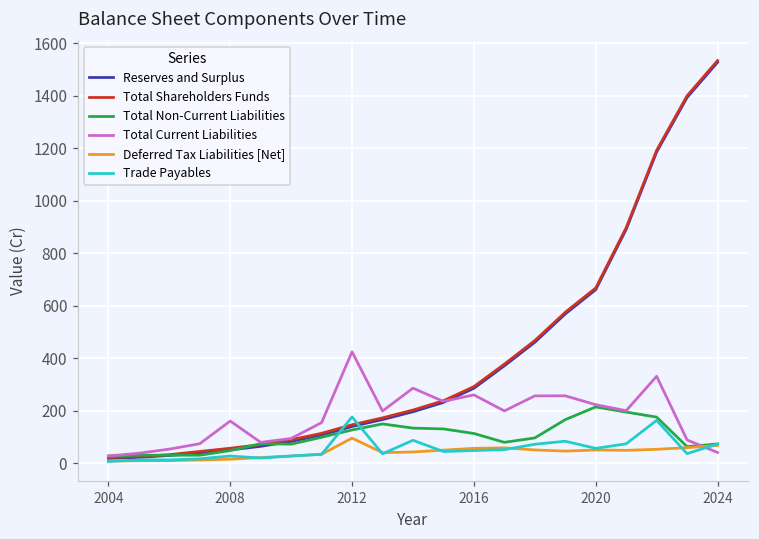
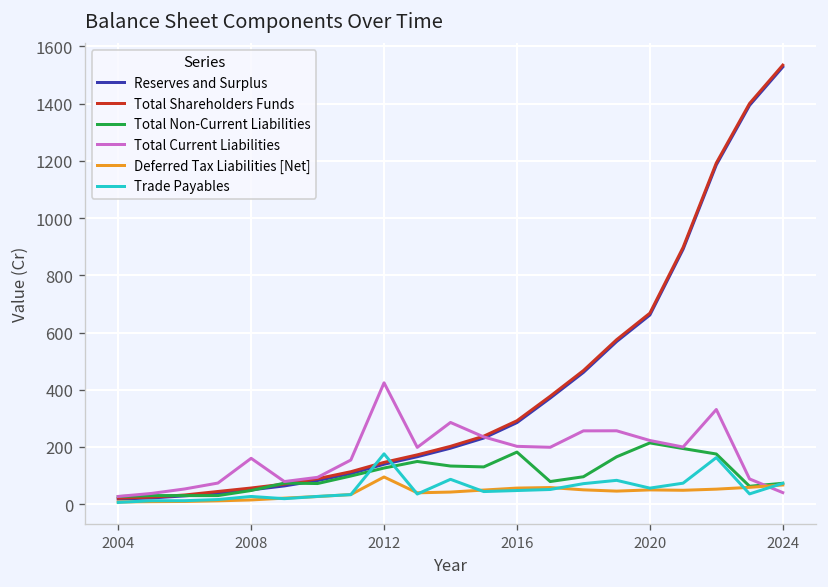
  {
    "Total Non-Current Liabilities": {
      "2012": 130,
-     "2016": 110
+     "2016": 180
    },
    "Total Current Liabilities": {
      "2008": 160,
      "2012": 420,
-     "2016": 260,
+     "2016": 200,
      "2024": 40
    },
    "Deferred Tax Liabilities [Net]": {
      "2008": 10,
      "2012": 100
    },
    "Trade Payables": {
      "2008": 30,
      "2012": 180
    }
  }
